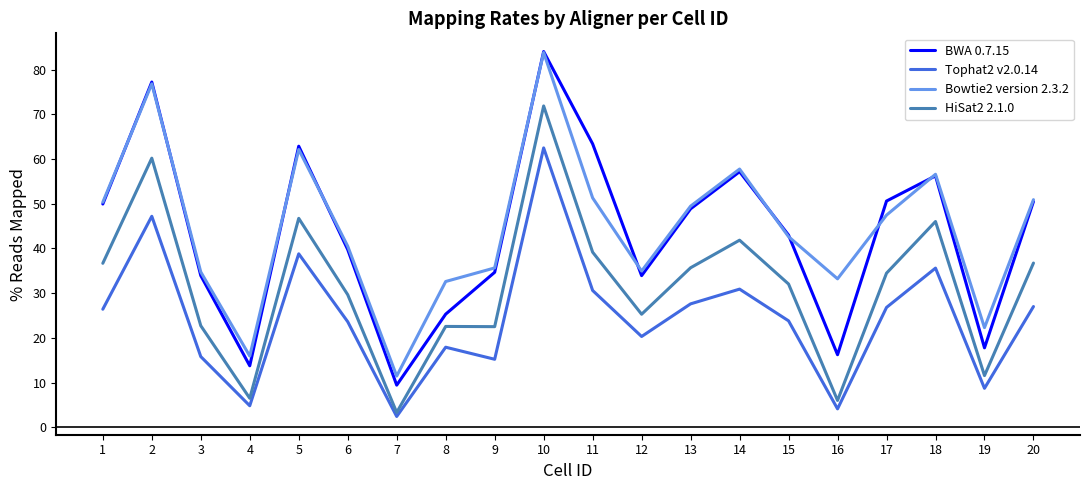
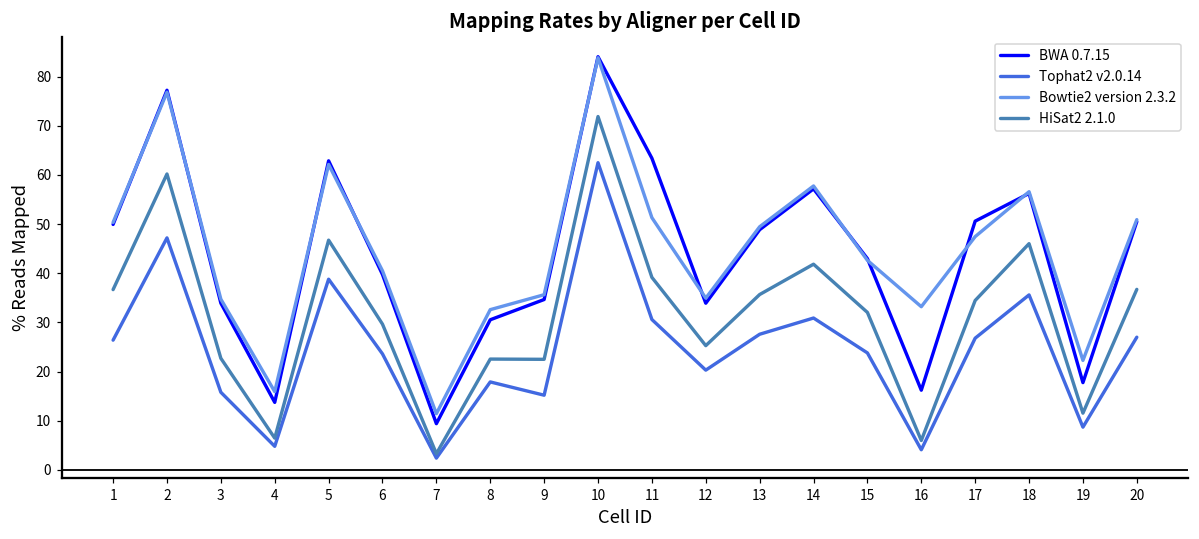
  {
    "BWA 0.7.15": {
      "3": 34,
      "4": 14,
      "5": 63,
      "6": 40,
      "7": 9,
-     "8": 25,
+     "8": 31,
      "9": 35,
      "11": 63,
      "12": 34,
      "13": 49,
      "14": 57,
      "16": 16,
      "17": 51,
      "19": 18
    }
  }
